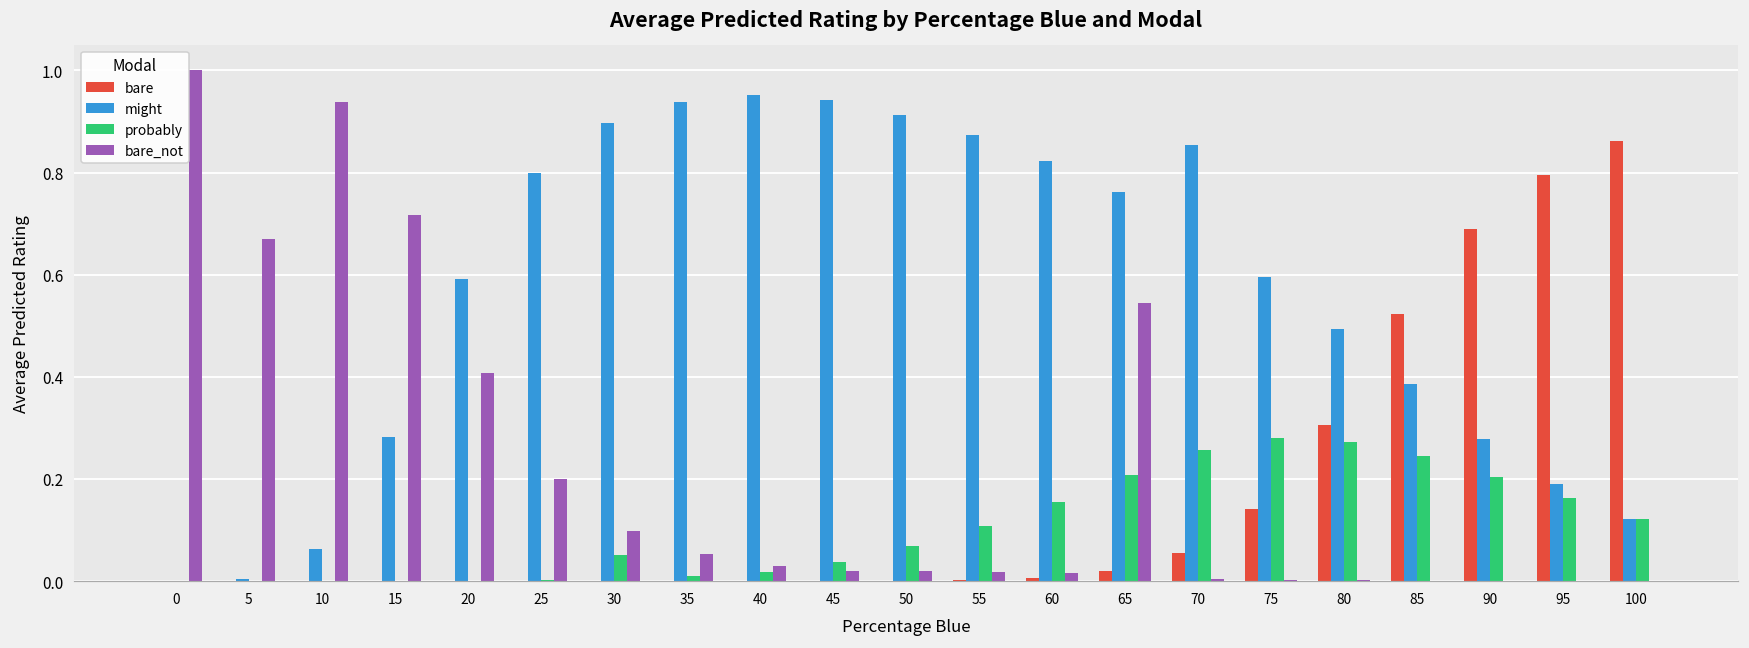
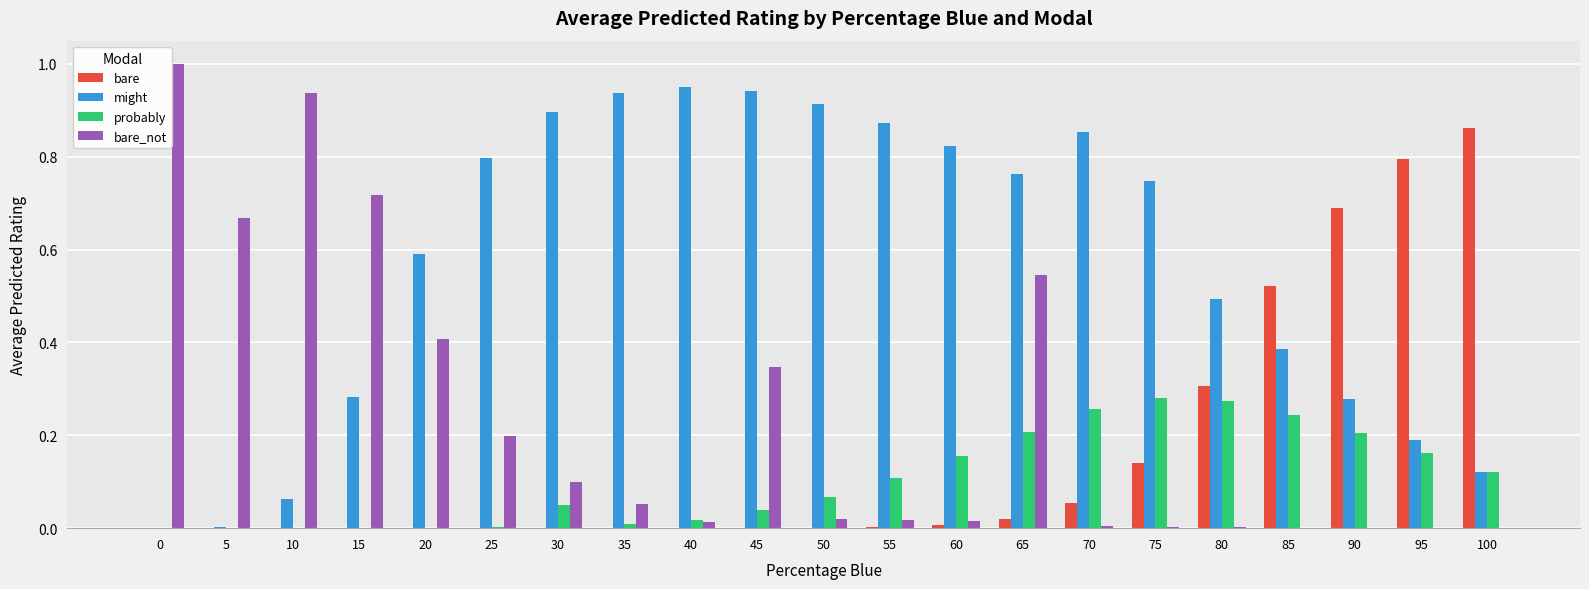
  {
    "bare": {
      "0": 0.00,
      "60": 0.01,
      "65": 0.02,
      "70": 0.06,
      "75": 0.14,
      "80": 0.31,
      "85": 0.52,
      "90": 0.69,
      "95": 0.80,
      "100": 0.86
    },
    "might": {
      "0": 0.00,
      "10": 0.06,
      "15": 0.28,
      "20": 0.59,
      "25": 0.80,
      "30": 0.90,
      "35": 0.94,
      "40": 0.95,
      "45": 0.94,
      "50": 0.91,
      "55": 0.87,
      "60": 0.82,
      "65": 0.76,
      "70": 0.85,
-     "75": 0.60,
+     "75": 0.75,
      "80": 0.49,
      "85": 0.39,
      "90": 0.28,
      "95": 0.19,
      "100": 0.12
    },
    "probably": {
      "0": 0.00,
      "30": 0.05,
      "35": 0.01,
      "40": 0.02,
      "45": 0.04,
      "50": 0.07,
      "55": 0.11,
      "60": 0.16,
      "65": 0.21,
      "70": 0.26,
      "75": 0.28,
      "80": 0.27,
      "85": 0.24,
      "90": 0.20,
      "95": 0.16,
      "100": 0.12
    },
    "bare_not": {
      "0": 1.00,
      "5": 0.67,
      "10": 0.94,
      "15": 0.72,
      "20": 0.41,
      "25": 0.20,
      "30": 0.10,
      "35": 0.05,
-     "40": 0.03,
-     "45": 0.02,
+     "40": 0.01,
+     "45": 0.35,
      "50": 0.02,
      "55": 0.02,
      "60": 0.02,
      "65": 0.55
    }
  }
